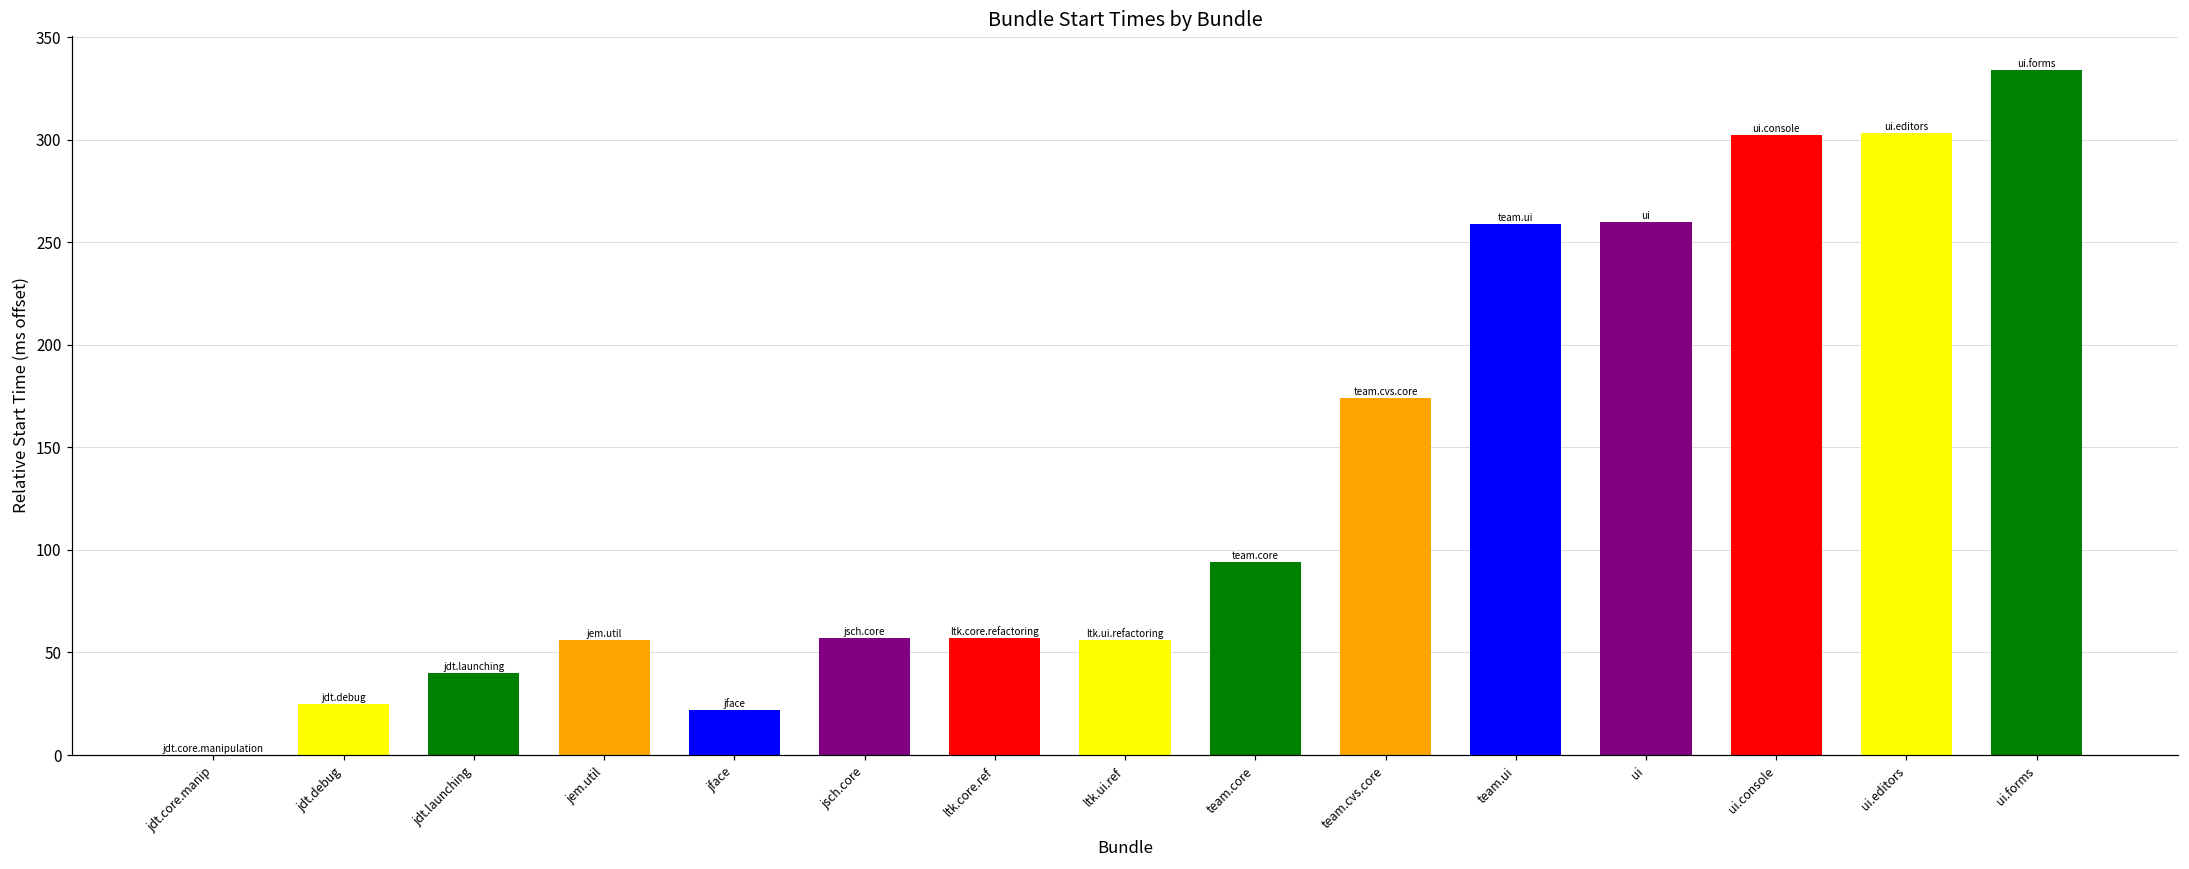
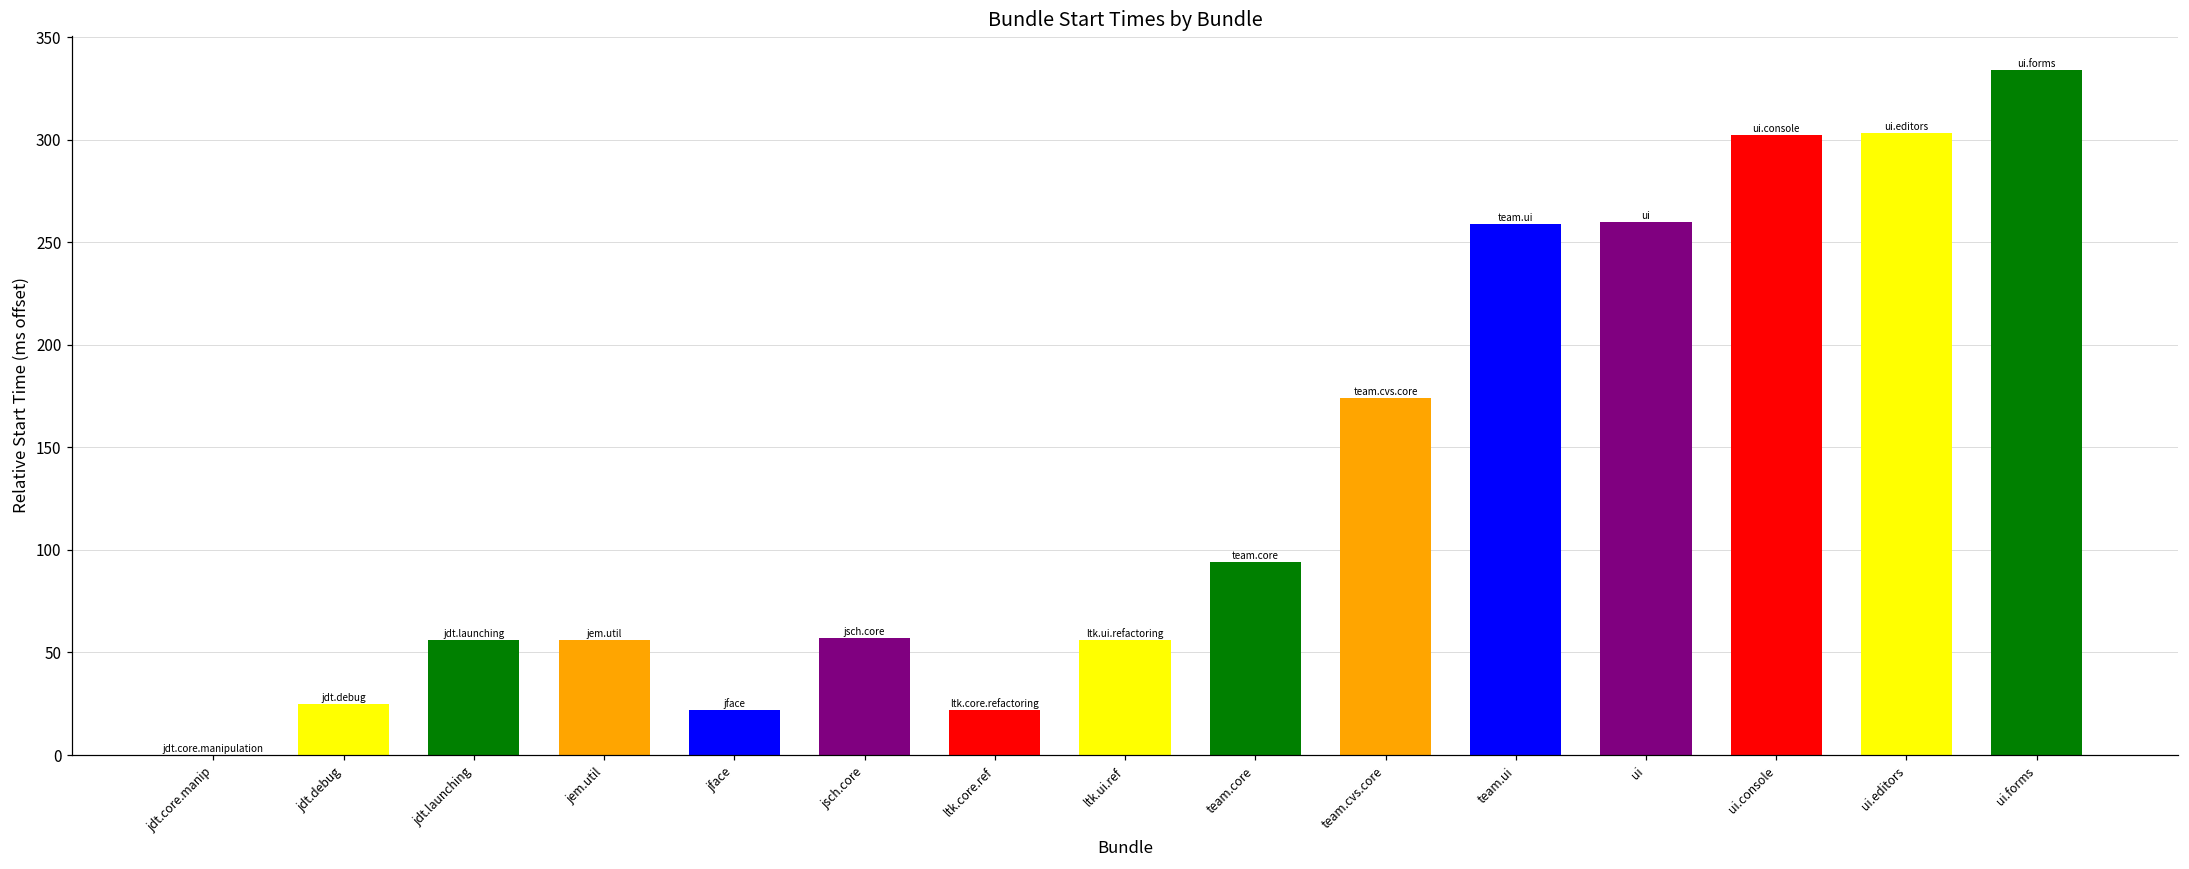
  {
    "jdt.core.manip": 0,
    "jdt.debug": 25,
-   "jdt.launching": 40,
+   "jdt.launching": 56,
    "jem.util": 56,
    "jface": 22,
    "jsch.core": 57,
-   "ltk.core.ref": 57,
+   "ltk.core.ref": 22,
    "ltk.ui.ref": 56,
    "team.core": 94,
    "team.cvs.core": 174,
    "team.ui": 259,
    "ui": 260,
    "ui.console": 302,
    "ui.editors": 303,
    "ui.forms": 334
  }
